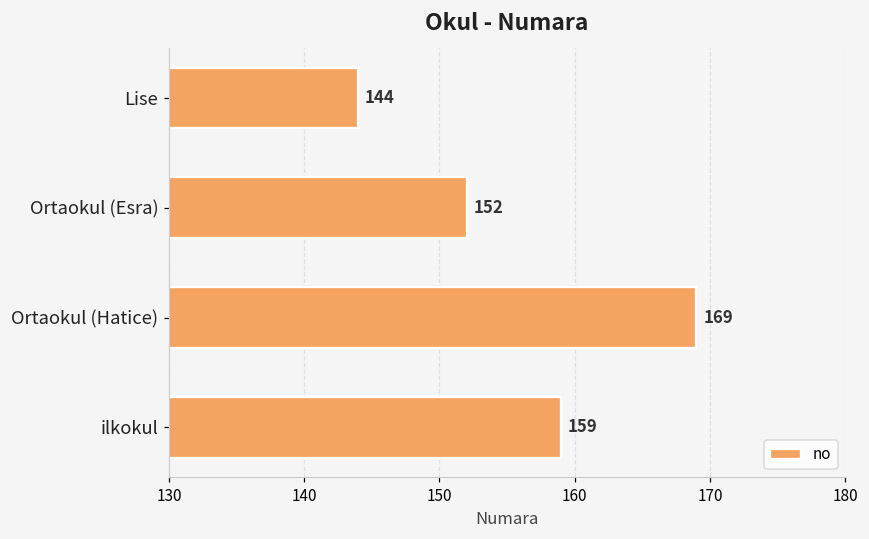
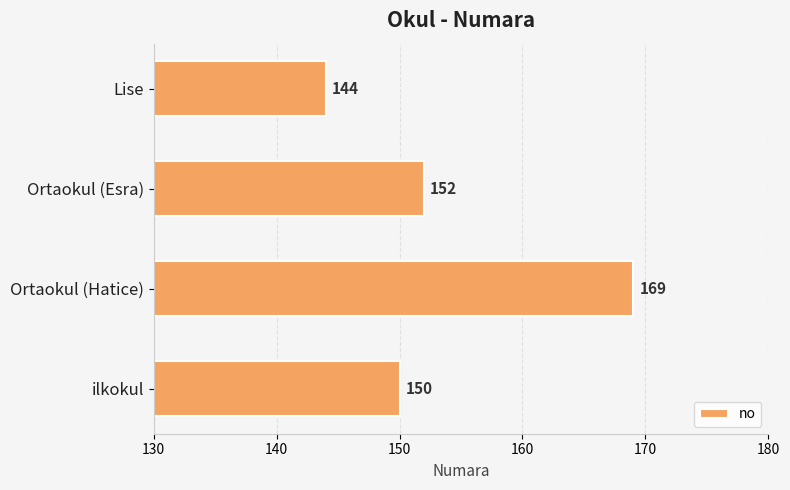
  {
    "Lise": 144,
    "Ortaokul (Esra)": 152,
    "Ortaokul (Hatice)": 169,
-   "ilkokul": 159
+   "ilkokul": 150
  }
